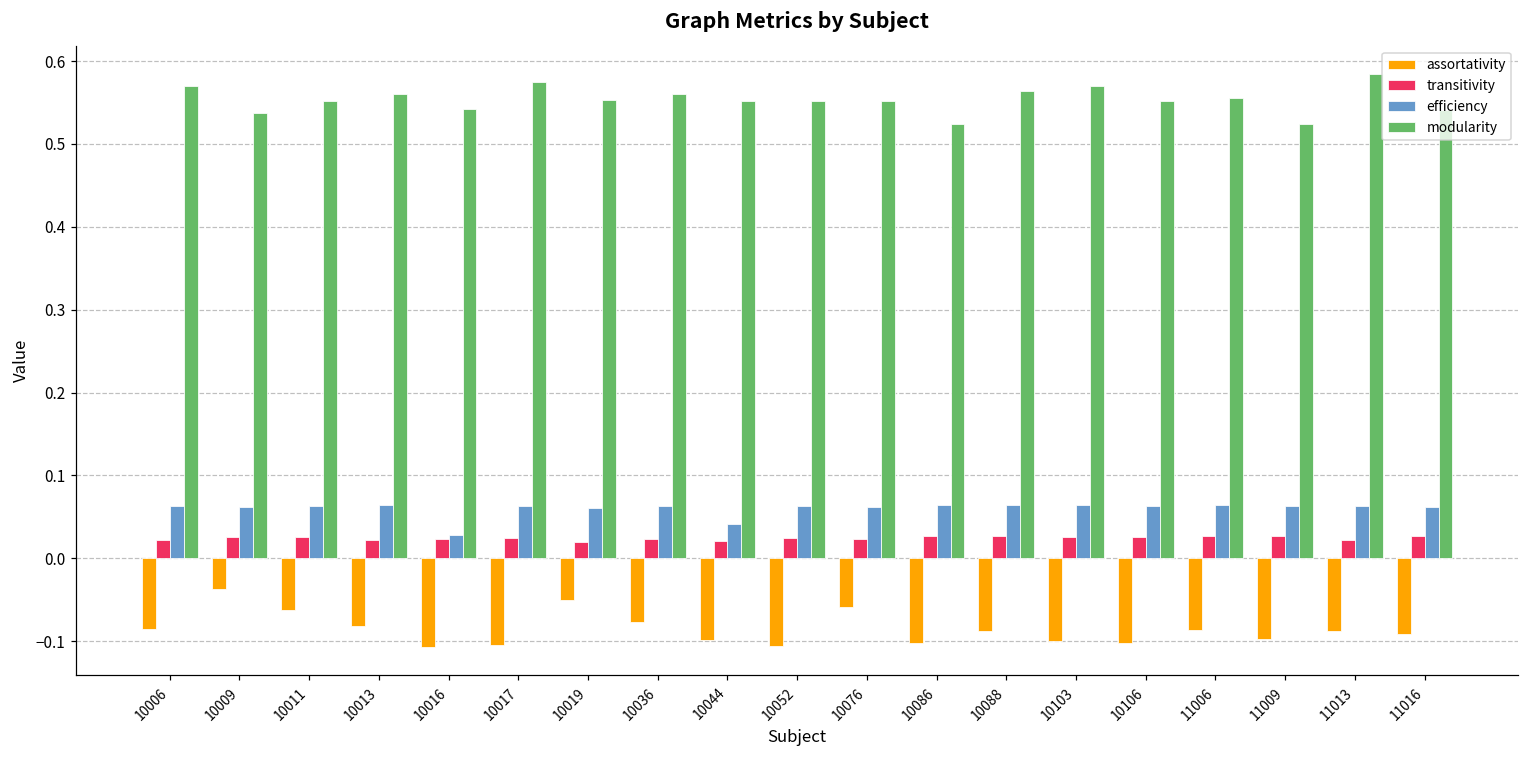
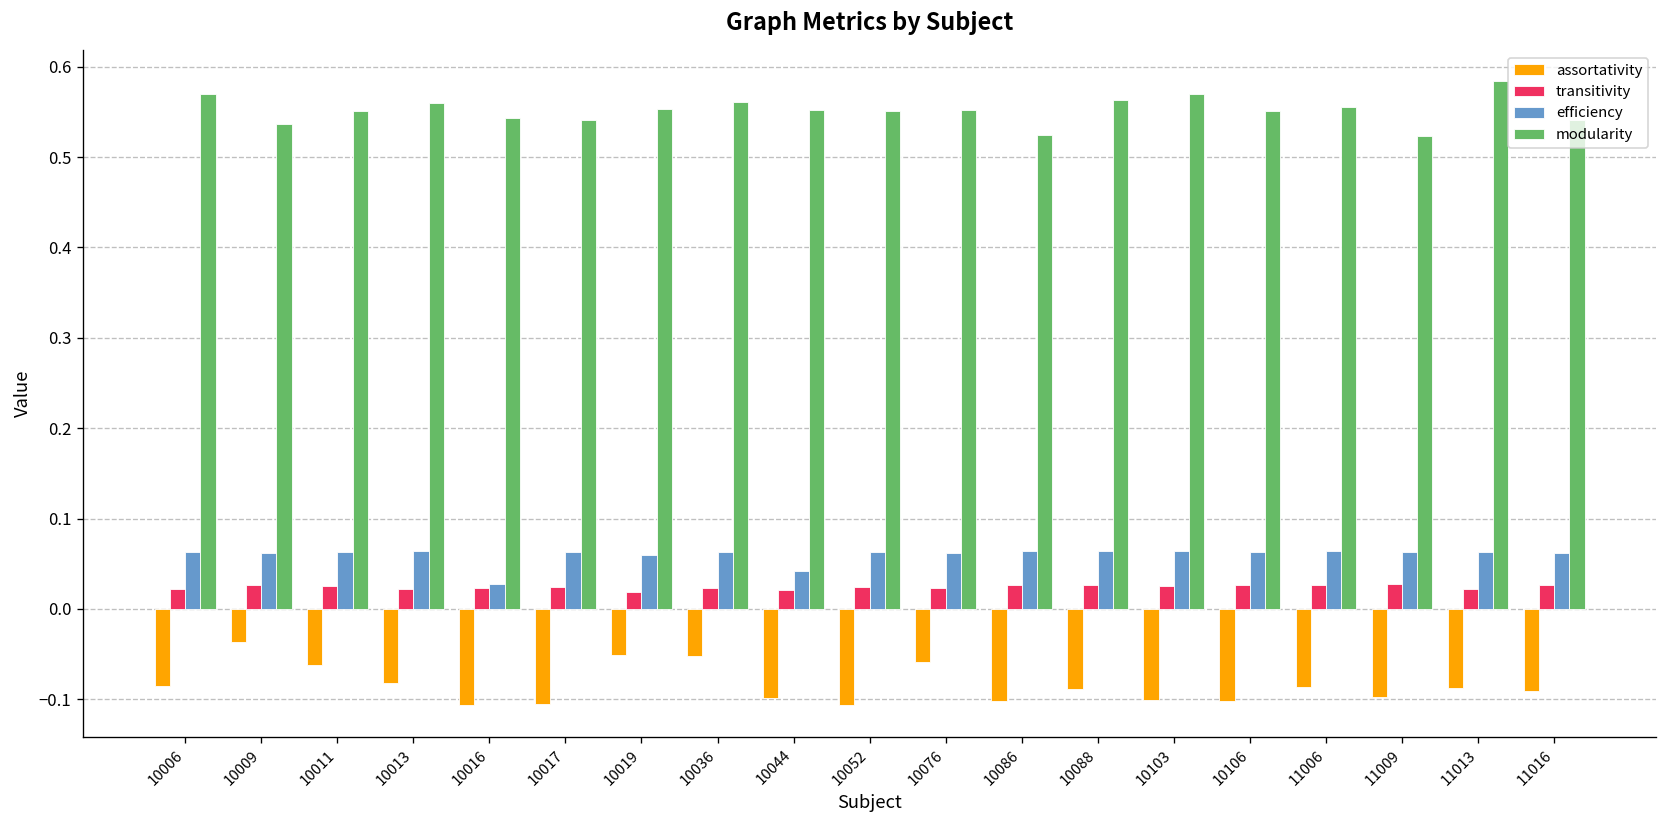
  {
    "assortativity": {
      "10006": -0.09,
      "10009": -0.04,
      "10011": -0.06,
      "10013": -0.08,
      "10016": -0.11,
      "10017": -0.10,
      "10019": -0.05,
-     "10036": -0.08,
+     "10036": -0.05,
      "10044": -0.10,
      "10052": -0.11,
      "10076": -0.06,
      "10086": -0.10,
      "10088": -0.09,
      "10103": -0.10,
      "10106": -0.10,
      "11006": -0.09,
      "11009": -0.10,
      "11013": -0.09,
      "11016": -0.09
    },
    "transitivity": {
      "10006": 0.02,
      "10009": 0.03,
      "10011": 0.03,
      "10013": 0.02,
      "10016": 0.02,
      "10017": 0.02,
      "10019": 0.02,
      "10036": 0.02,
      "10044": 0.02,
      "10052": 0.02,
      "10076": 0.02,
      "10086": 0.03,
      "10088": 0.03,
      "10103": 0.03,
      "10106": 0.03,
      "11006": 0.03,
      "11009": 0.03,
      "11013": 0.02,
      "11016": 0.03
    },
    "efficiency": {
      "10006": 0.06,
      "10009": 0.06,
      "10011": 0.06,
      "10013": 0.06,
      "10016": 0.03,
      "10017": 0.06,
      "10019": 0.06,
      "10036": 0.06,
      "10044": 0.04,
      "10052": 0.06,
      "10076": 0.06,
      "10086": 0.06,
      "10088": 0.06,
      "10103": 0.06,
      "10106": 0.06,
      "11006": 0.06,
      "11009": 0.06,
      "11013": 0.06,
      "11016": 0.06
    },
    "modularity": {
      "10006": 0.57,
      "10009": 0.54,
      "10011": 0.55,
      "10013": 0.56,
      "10016": 0.54,
-     "10017": 0.58,
+     "10017": 0.54,
      "10019": 0.55,
      "10036": 0.56,
      "10044": 0.55,
      "10052": 0.55,
      "10076": 0.55,
      "10086": 0.52,
      "10088": 0.56,
      "10103": 0.57,
      "10106": 0.55,
      "11006": 0.56,
      "11009": 0.52,
      "11013": 0.58
    }
  }
